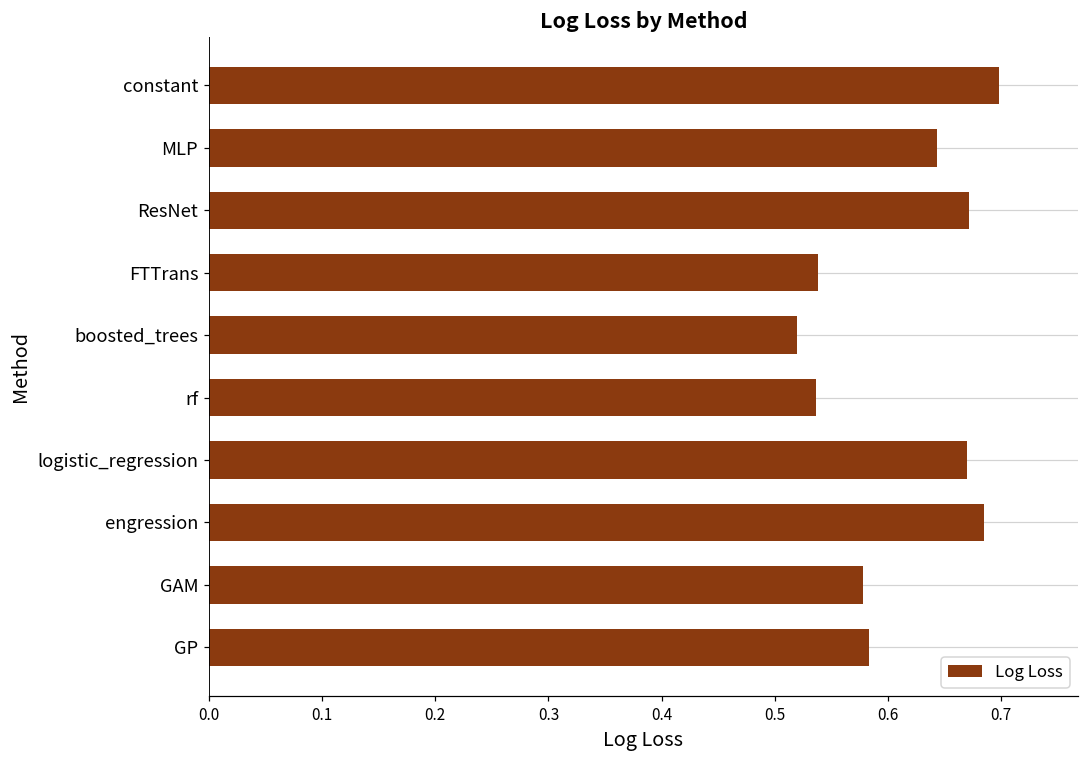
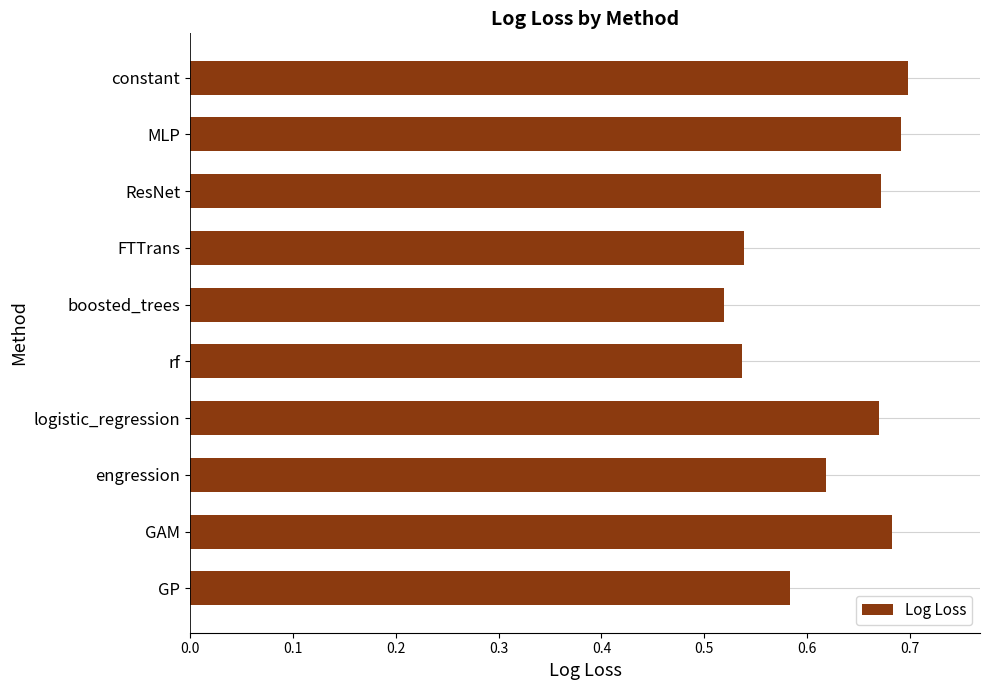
  {
    "constant": 0.698,
-   "MLP": 0.643,
+   "MLP": 0.691,
    "ResNet": 0.672,
    "FTTrans": 0.539,
    "boosted_trees": 0.519,
    "rf": 0.537,
    "logistic_regression": 0.669,
-   "engression": 0.685,
-   "GAM": 0.578,
+   "engression": 0.618,
+   "GAM": 0.682,
    "GP": 0.583
  }
